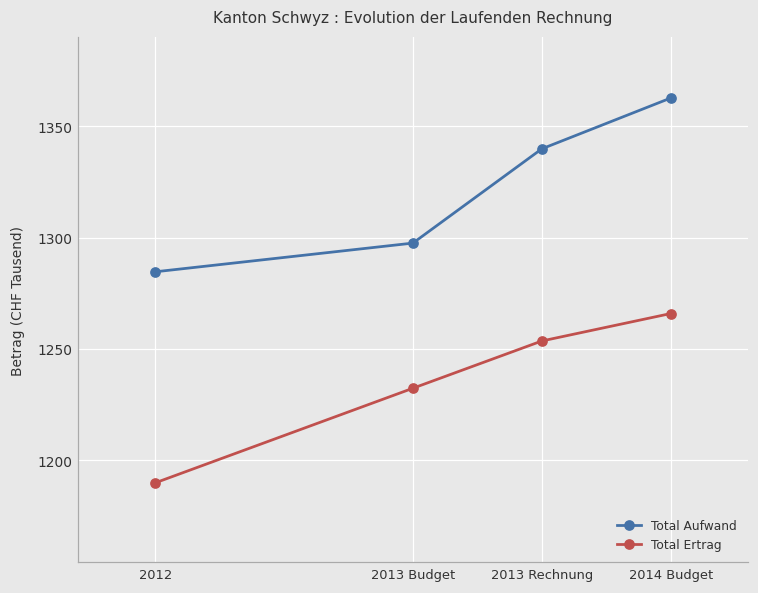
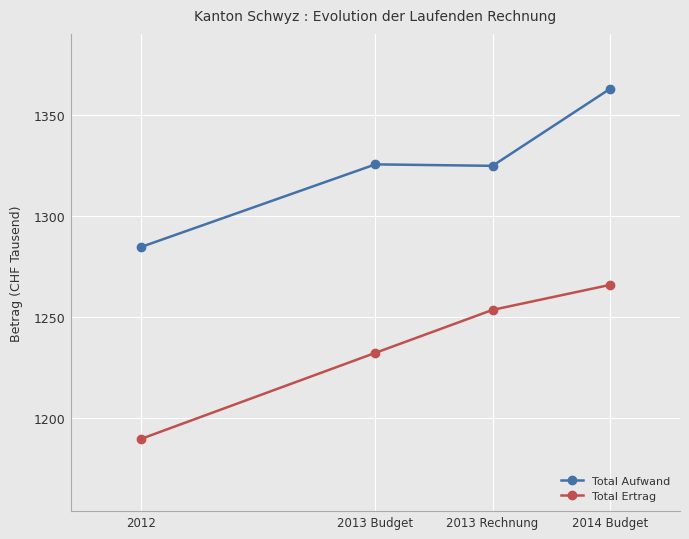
  {
    "Total Aufwand": {
      "2012": 1285,
-     "2013 Budget": 1298,
-     "2013 Rechnung": 1340,
+     "2013 Budget": 1325,
+     "2013 Rechnung": 1325,
      "2014 Budget": 1363
    },
    "Total Ertrag": {
      "2012": 1190,
      "2013 Budget": 1232,
      "2013 Rechnung": 1254,
      "2014 Budget": 1266
    }
  }
